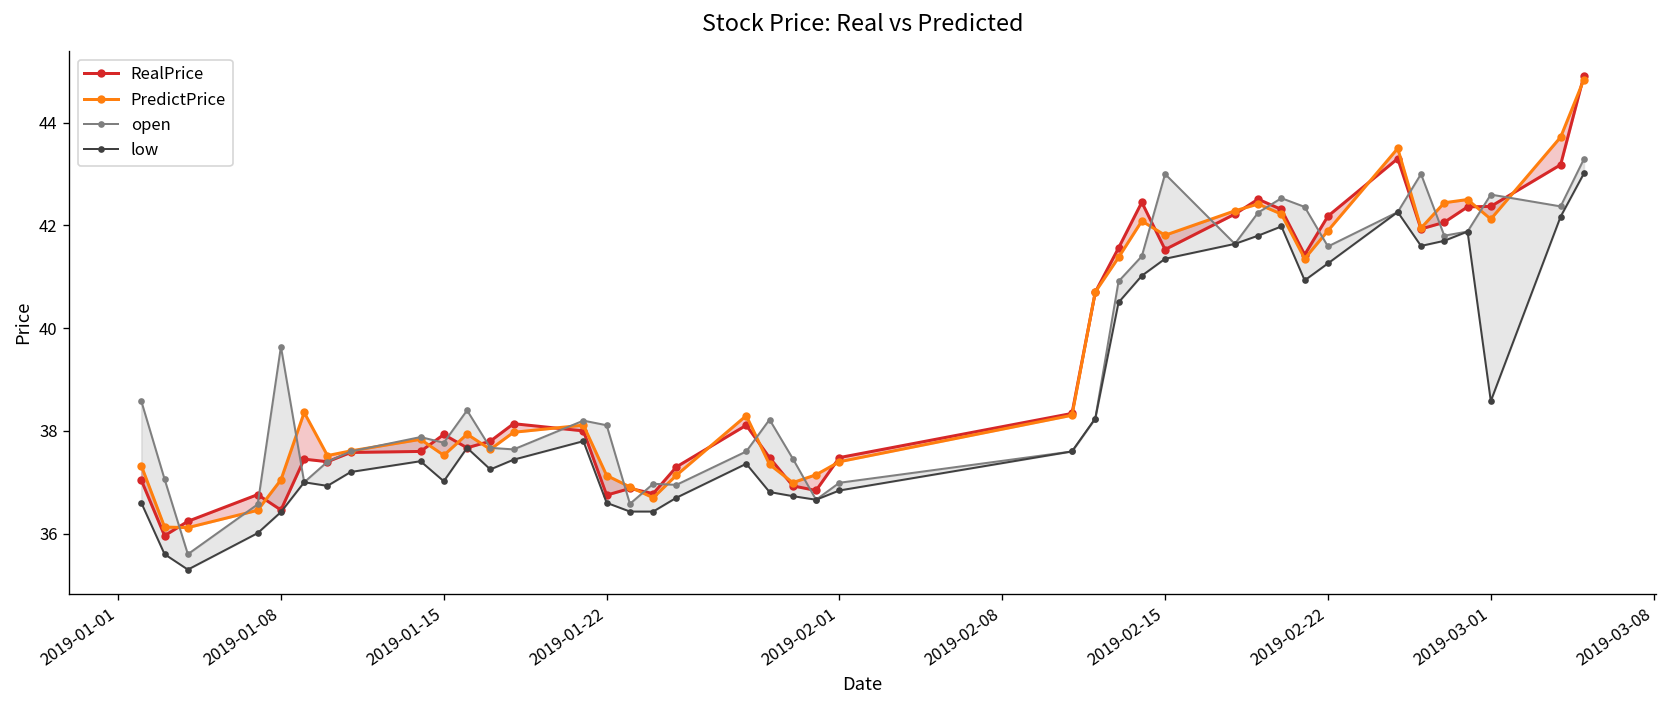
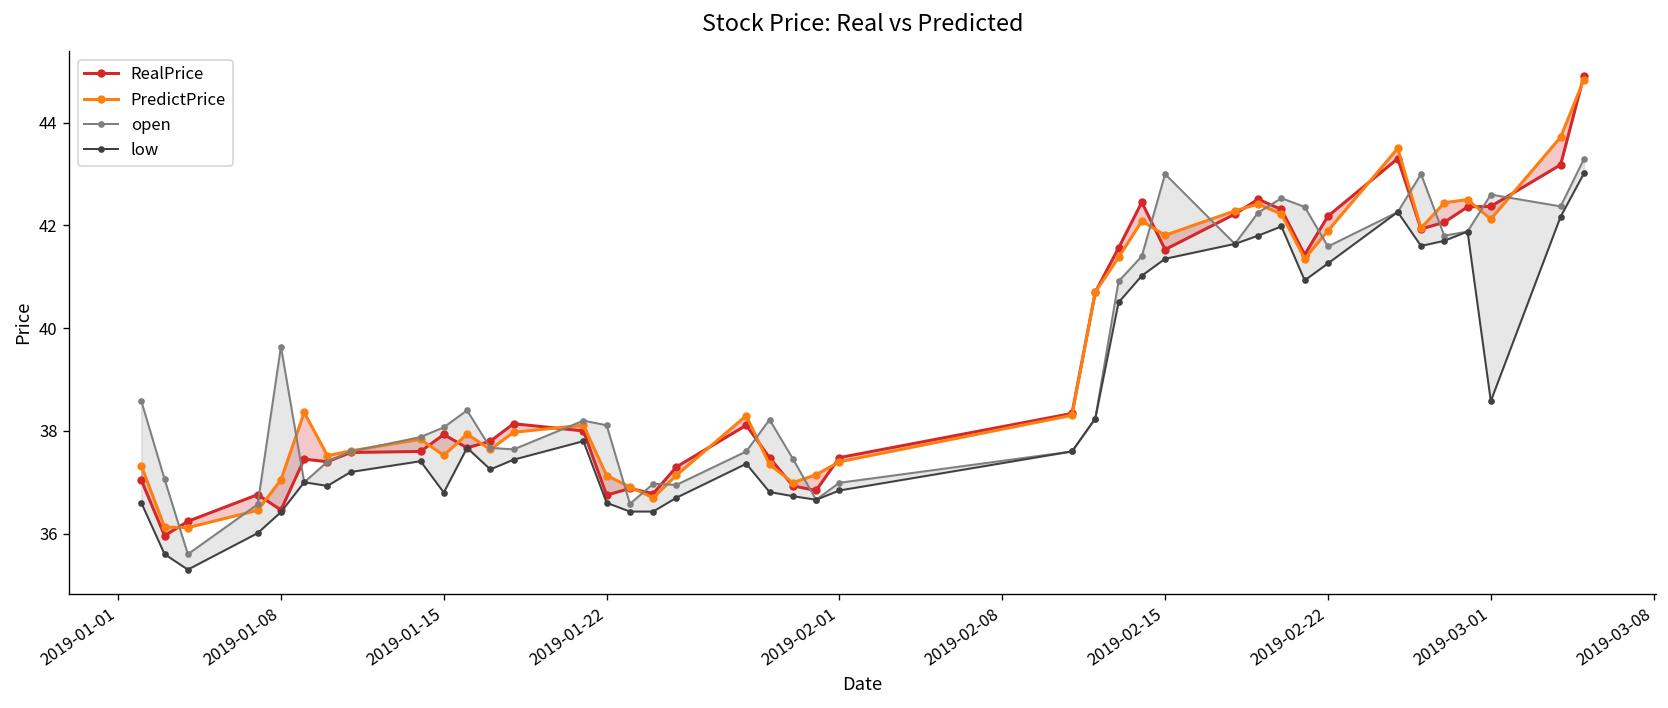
  {
    "PredictPrice": {
      "2019-01-15": 37.5,
      "2019-02-01": 37.4,
      "2019-02-22": 41.9,
      "2019-03-01": 42.1
    },
    "open": {
      "2019-01-08": 39.6,
-     "2019-01-15": 37.8,
+     "2019-01-15": 38.1,
      "2019-01-22": 38.1,
      "2019-02-01": 37.0,
      "2019-02-15": 43.0,
      "2019-02-22": 41.6,
      "2019-03-01": 42.6
    },
    "low": {
-     "2019-01-15": 37.0,
+     "2019-01-15": 36.8,
      "2019-01-22": 36.6,
      "2019-02-01": 36.8,
      "2019-02-15": 41.4,
      "2019-02-22": 41.3,
      "2019-03-01": 38.6
    }
  }
